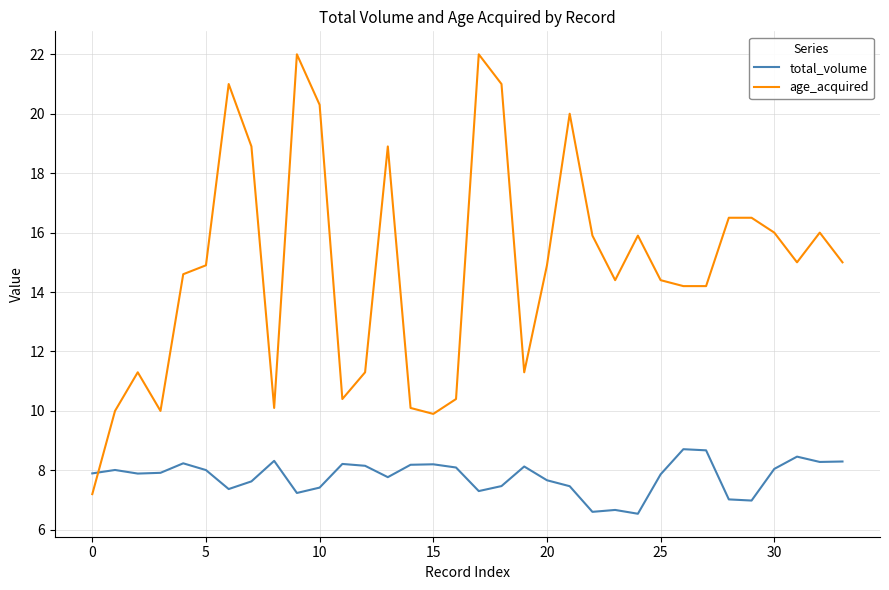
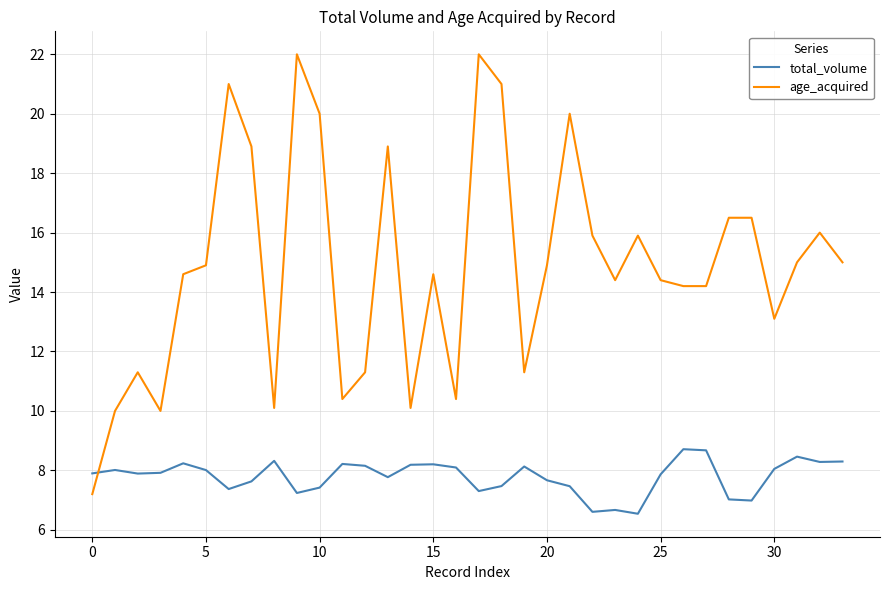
  {
    "total_volume": {
      "0": 7.9,
      "5": 8.0,
      "10": 7.4,
      "15": 8.2,
      "20": 7.7,
      "25": 7.9,
      "30": 8.0
    },
    "age_acquired": {
      "0": 7.2,
      "5": 14.9,
-     "10": 20.3,
-     "15": 9.9,
+     "10": 20.0,
+     "15": 14.6,
      "20": 14.9,
      "25": 14.4,
-     "30": 16.0
+     "30": 13.1
    }
  }
